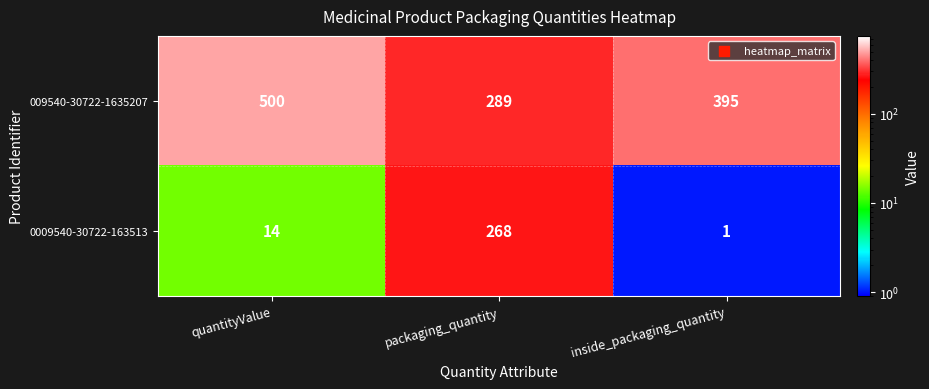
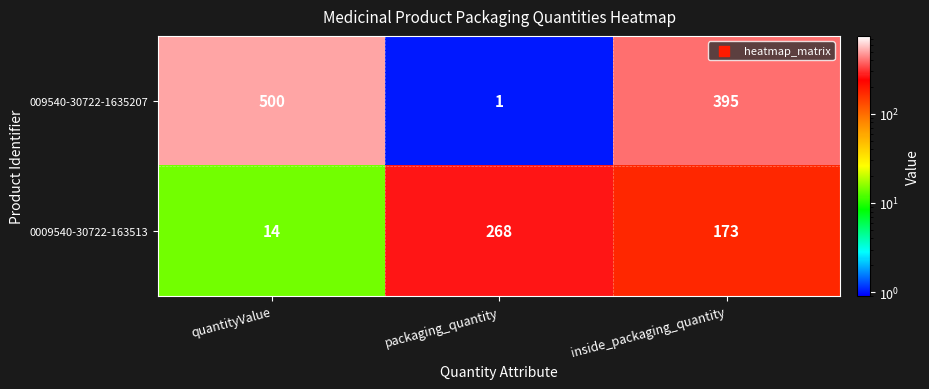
  {
    "009540-30722-1635207": {
      "quantityValue": 500,
-     "packaging_quantity": 289,
+     "packaging_quantity": 1,
      "inside_packaging_quantity": 395
    },
    "0009540-30722-163513": {
      "quantityValue": 14,
      "packaging_quantity": 268,
-     "inside_packaging_quantity": 1
+     "inside_packaging_quantity": 173
    }
  }
